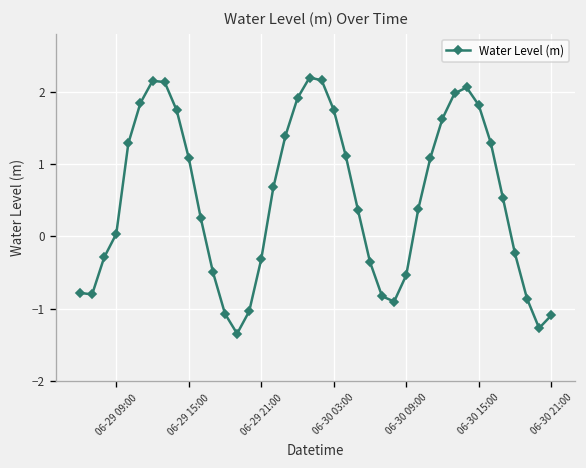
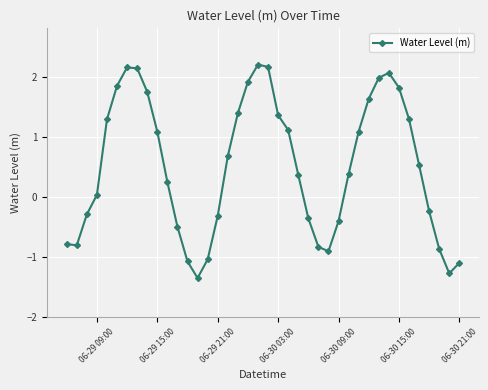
  {
    "06-29 09:00": 0.0,
    "06-29 15:00": 1.1,
    "06-29 21:00": -0.3,
-   "06-30 03:00": 1.7,
-   "06-30 09:00": -0.5,
+   "06-30 03:00": 1.4,
+   "06-30 09:00": -0.4,
    "06-30 15:00": 1.8,
    "06-30 21:00": -1.1
  }
